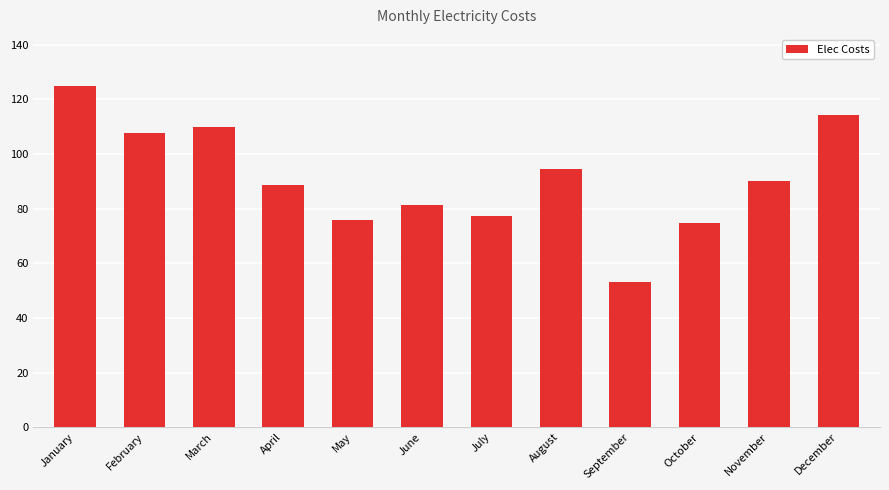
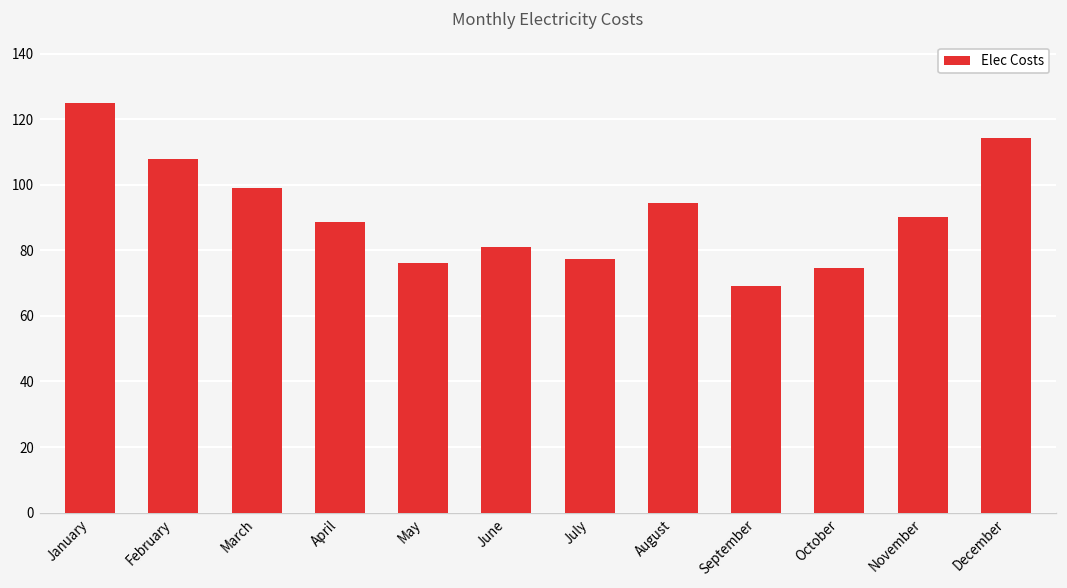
  {
    "January": 125,
    "February": 108,
-   "March": 110,
+   "March": 99,
    "April": 89,
    "May": 76,
    "June": 81,
    "July": 77,
    "August": 94,
-   "September": 53,
+   "September": 69,
    "October": 75,
    "November": 90,
    "December": 114
  }
